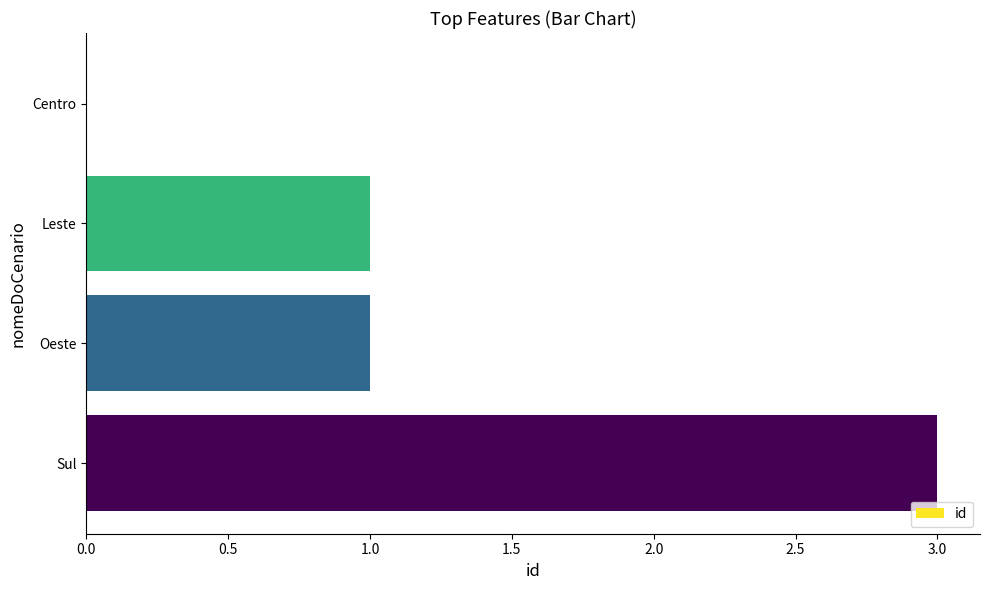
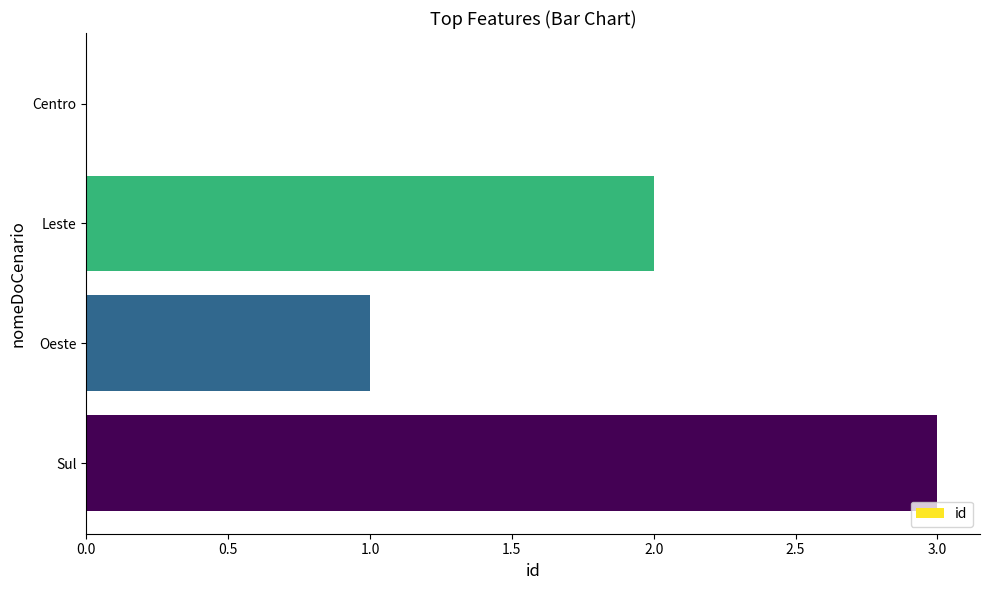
  {
    "Centro": 0,
-   "Leste": 1,
+   "Leste": 2,
    "Oeste": 1,
    "Sul": 3
  }
